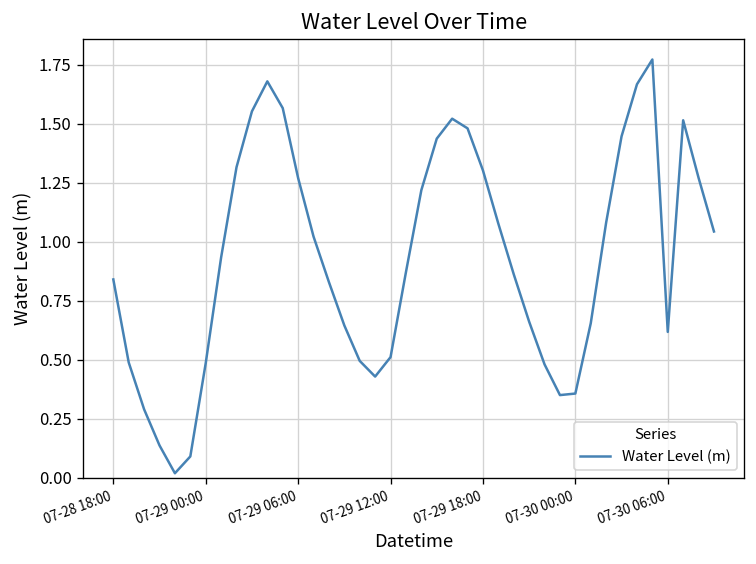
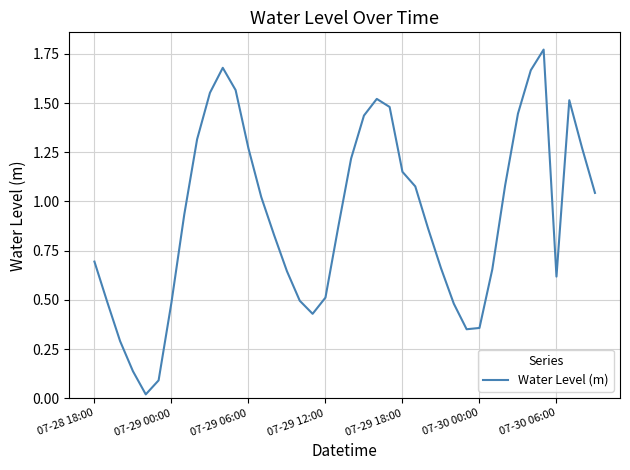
  {
-   "07-28 18:00": 0.84,
+   "07-28 18:00": 0.69,
    "07-29 00:00": 0.49,
    "07-29 06:00": 1.27,
    "07-29 12:00": 0.51,
-   "07-29 18:00": 1.30,
+   "07-29 18:00": 1.15,
    "07-30 00:00": 0.36,
    "07-30 06:00": 0.62
  }
